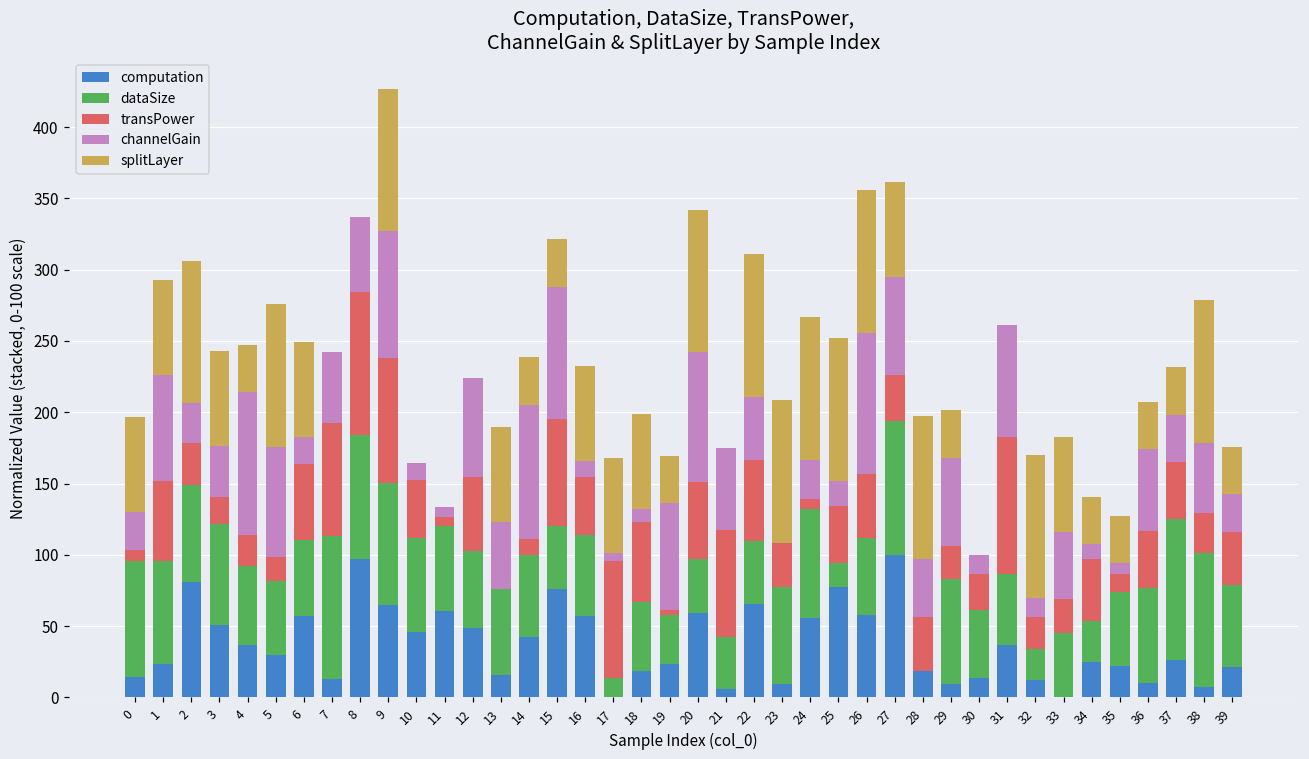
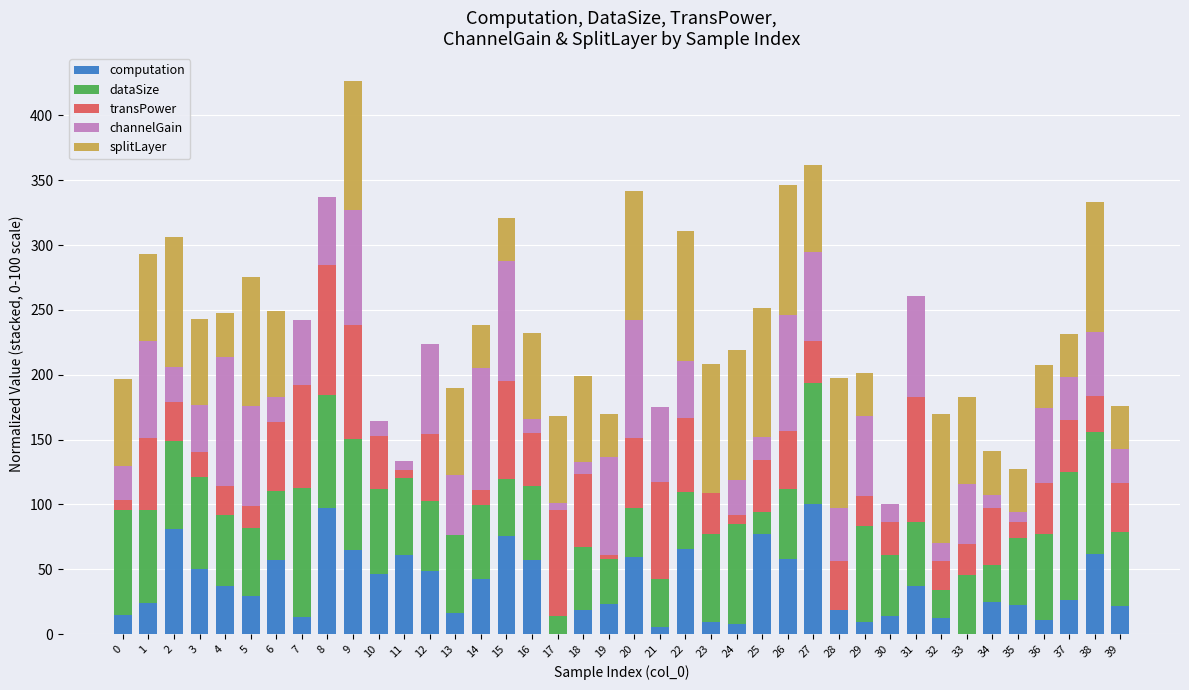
  {
    "computation": {
      "0": 15,
      "1": 24,
      "2": 81,
      "3": 51,
      "4": 37,
      "5": 30,
      "6": 57,
      "7": 13,
      "8": 97,
      "9": 65,
      "10": 46,
      "11": 61,
      "12": 49,
      "13": 16,
      "14": 42,
      "15": 76,
      "16": 57,
      "17": 0,
      "18": 19,
      "19": 23,
      "20": 60,
      "21": 6,
      "22": 66,
      "23": 9,
-     "24": 56,
+     "24": 8,
      "25": 77,
      "26": 58,
      "27": 100,
      "28": 19,
      "29": 9,
      "30": 14,
      "31": 37,
      "32": 12,
      "34": 25,
      "35": 22,
      "36": 10,
      "37": 26,
-     "38": 7,
+     "38": 62,
      "39": 21
    },
    "dataSize": {
      "0": 81,
      "1": 72,
      "2": 68,
      "3": 71,
      "4": 55,
      "5": 52,
      "6": 54,
      "7": 100,
      "8": 87,
      "9": 85,
      "10": 66,
      "11": 60,
      "12": 54,
      "13": 60,
      "14": 57,
      "15": 44,
      "16": 57,
      "17": 14,
      "18": 48,
      "19": 35,
      "20": 38,
      "21": 37,
      "22": 44,
      "23": 68,
      "24": 77,
      "25": 17,
      "26": 55,
      "27": 94,
      "28": 0,
      "29": 74,
      "30": 47,
      "31": 50,
      "32": 22,
      "33": 45,
      "34": 29,
      "35": 52,
      "36": 66,
      "37": 99,
      "38": 94,
      "39": 58
    },
    "transPower": {
      "0": 8,
      "1": 56,
      "2": 30,
      "3": 19,
      "4": 22,
      "5": 17,
      "6": 53,
      "7": 80,
      "8": 100,
      "9": 88,
      "10": 41,
      "11": 6,
      "12": 52,
      "13": 0,
      "14": 11,
      "15": 75,
      "16": 41,
      "17": 82,
      "18": 56,
      "19": 3,
      "20": 54,
      "21": 75,
      "22": 57,
      "23": 31,
      "24": 7,
      "25": 40,
      "26": 45,
      "27": 33,
      "28": 38,
      "29": 23,
      "30": 26,
      "31": 96,
      "32": 22,
      "33": 24,
      "34": 44,
      "35": 12,
      "36": 40,
      "37": 40,
      "38": 28,
      "39": 37
    },
    "channelGain": {
      "0": 26,
      "1": 75,
      "2": 28,
      "3": 36,
      "4": 100,
      "5": 77,
      "6": 19,
      "7": 50,
      "8": 53,
      "9": 89,
      "10": 12,
      "11": 7,
      "12": 70,
      "13": 47,
      "14": 94,
      "15": 92,
      "16": 11,
      "17": 6,
      "18": 9,
      "19": 75,
      "20": 91,
      "21": 57,
      "22": 44,
      "23": 0,
      "24": 27,
      "25": 18,
-     "26": 99,
+     "26": 90,
      "27": 68,
      "28": 41,
      "29": 62,
      "30": 13,
      "31": 78,
      "32": 14,
      "33": 47,
      "34": 10,
      "35": 8,
      "36": 57,
      "37": 33,
      "38": 49,
      "39": 26
    },
    "splitLayer": {
      "0": 67,
      "1": 67,
      "2": 100,
      "3": 67,
      "4": 33,
      "5": 100,
      "6": 67,
      "7": 0,
      "8": 0,
      "9": 100,
      "10": 0,
      "11": 0,
      "12": 0,
      "13": 67,
      "14": 33,
      "15": 33,
      "16": 67,
      "17": 67,
      "18": 67,
      "19": 33,
      "20": 100,
      "21": 0,
      "22": 100,
      "23": 100,
      "24": 100,
      "25": 100,
      "26": 100,
      "27": 67,
      "28": 100,
      "29": 33,
      "30": 0,
      "31": 0,
      "32": 100,
      "33": 67,
      "34": 33,
      "35": 33,
      "36": 33,
      "37": 33,
      "38": 100,
      "39": 33
    }
  }
